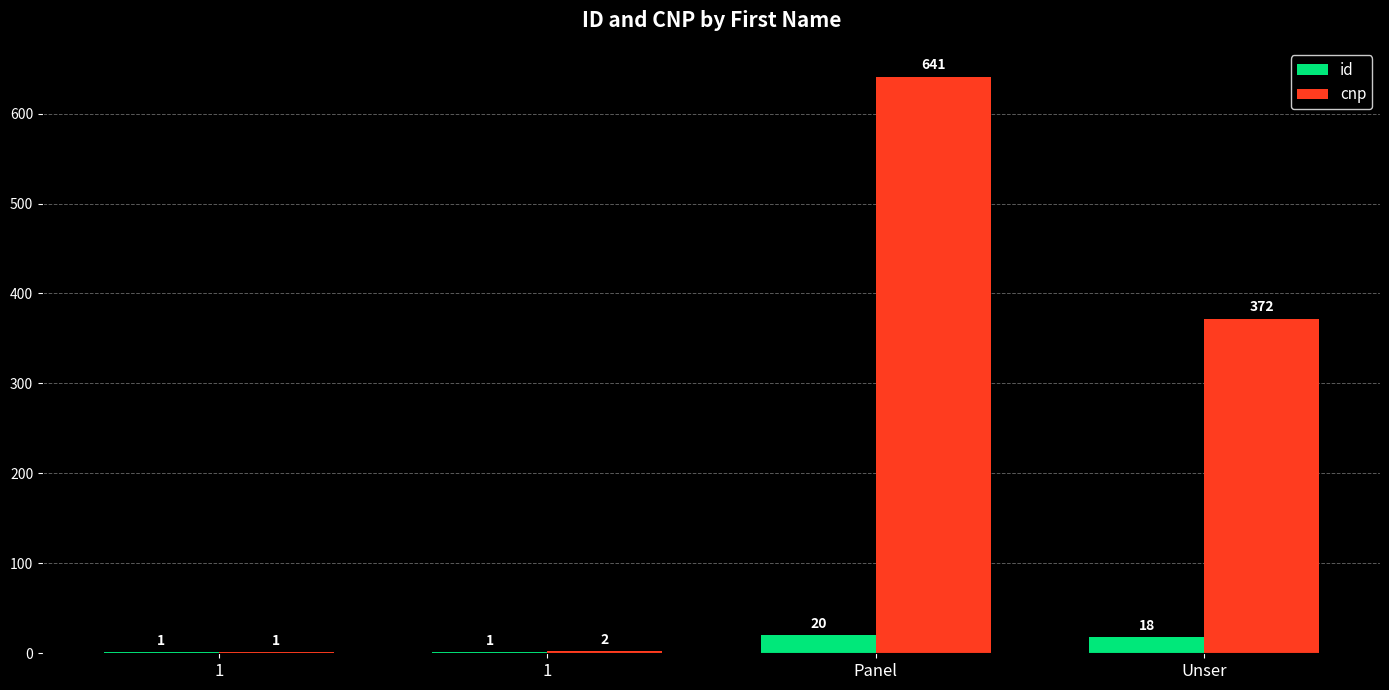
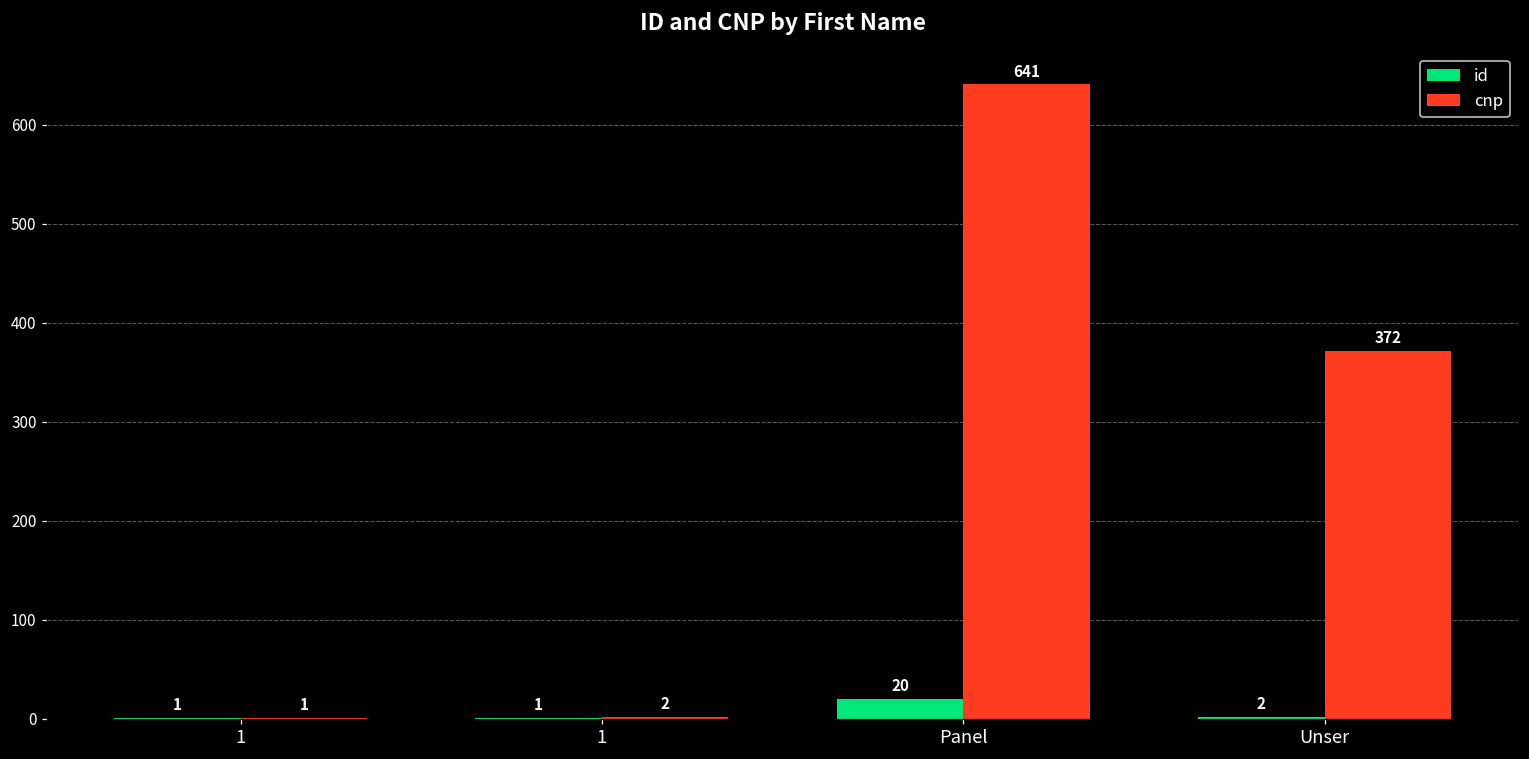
  {
    "id": {
      "Panel": 20,
-     "Unser": 18
+     "Unser": 2
    },
    "cnp": {
      "Panel": 641,
      "Unser": 372
    }
  }
